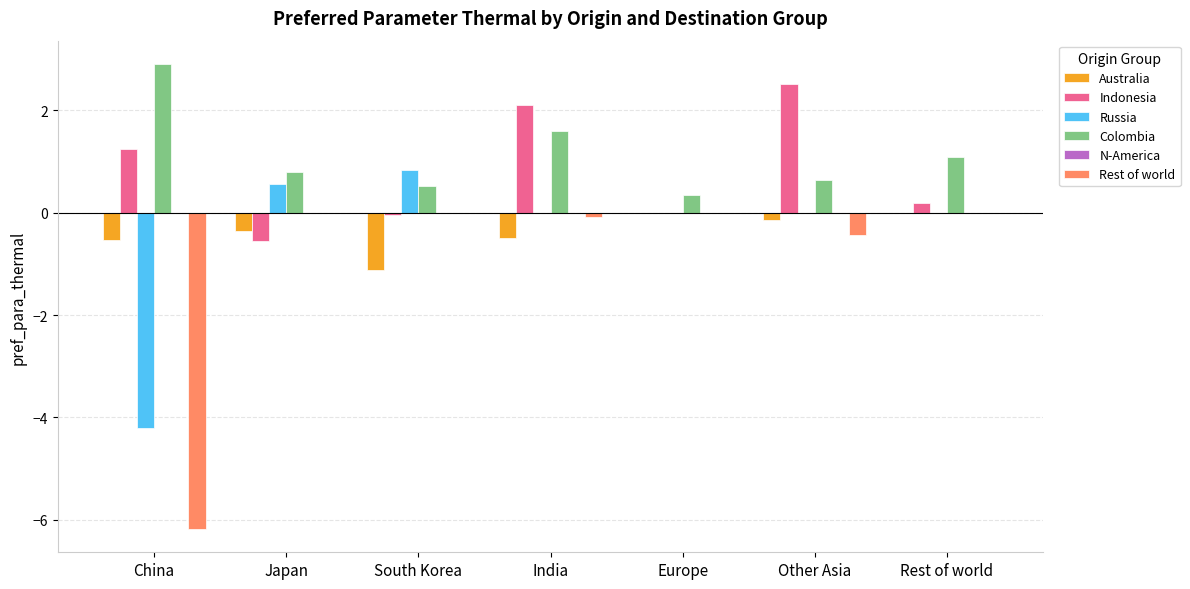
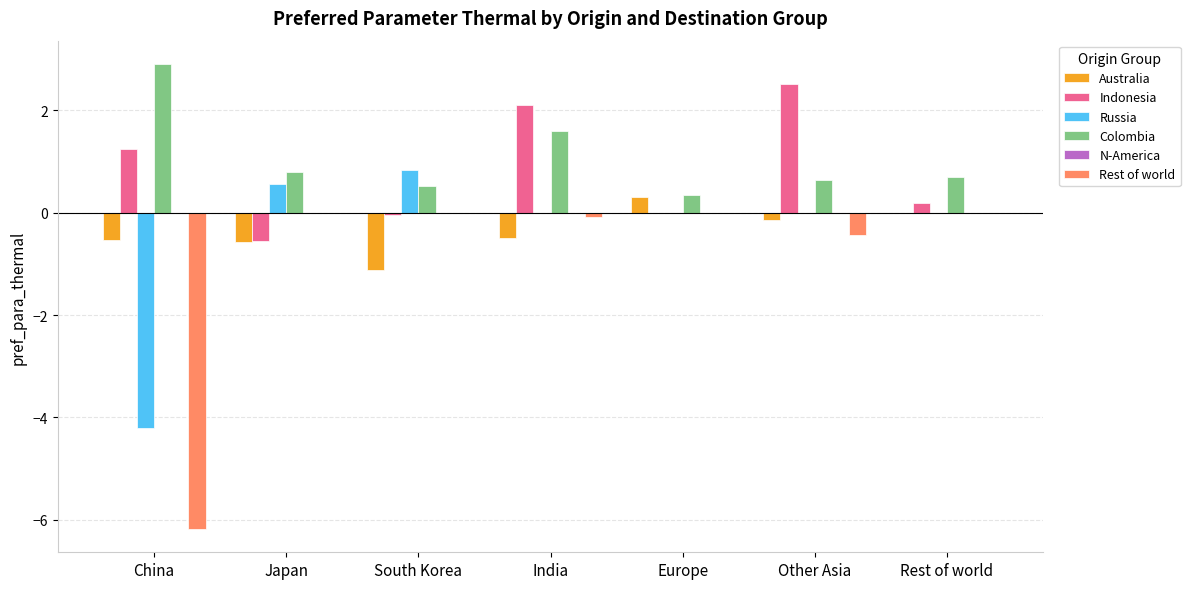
  {
    "Australia": {
      "China": -0.5,
-     "Japan": -0.4,
+     "Japan": -0.6,
      "South Korea": -1.1,
      "India": -0.5,
-     "Europe": 0.0,
+     "Europe": 0.3,
      "Other Asia": -0.1,
      "Rest of world": 0.0
    },
    "Indonesia": {
      "China": 1.3,
      "Japan": -0.6,
      "South Korea": -0.1,
      "India": 2.1,
      "Europe": 0.0,
      "Other Asia": 2.5,
      "Rest of world": 0.2
    },
    "Russia": {
      "China": -4.2,
      "Japan": 0.6,
      "South Korea": 0.8,
      "India": 0.0,
      "Europe": 0.0,
      "Other Asia": 0.0,
      "Rest of world": 0.0
    },
    "Colombia": {
      "China": 2.9,
      "Japan": 0.8,
      "South Korea": 0.5,
      "India": 1.6,
      "Europe": 0.4,
      "Other Asia": 0.6,
-     "Rest of world": 1.1
+     "Rest of world": 0.7
    },
    "N-America": {
      "China": 0.0,
      "Japan": 0.0,
      "South Korea": 0.0,
      "India": 0.0,
      "Europe": 0.0,
      "Other Asia": 0.0,
      "Rest of world": 0.0
    },
    "Rest of world": {
      "China": -6.2,
      "Japan": 0.0,
      "South Korea": 0.0,
      "India": -0.1,
      "Europe": 0.0,
      "Other Asia": -0.4,
      "Rest of world": 0.0
    }
  }
